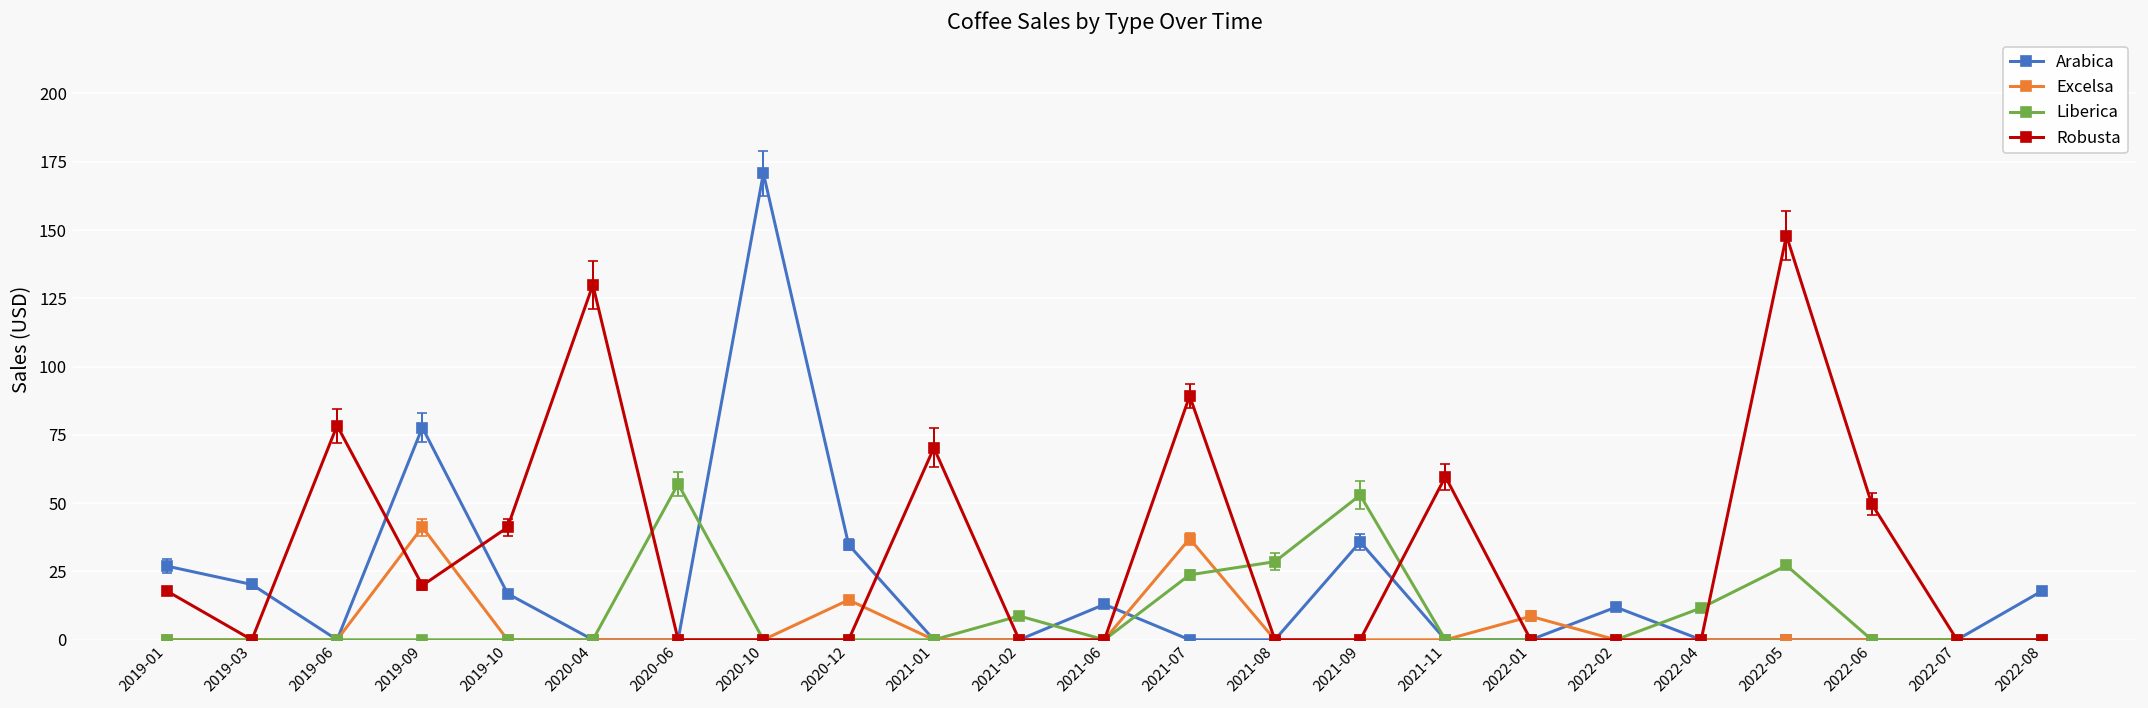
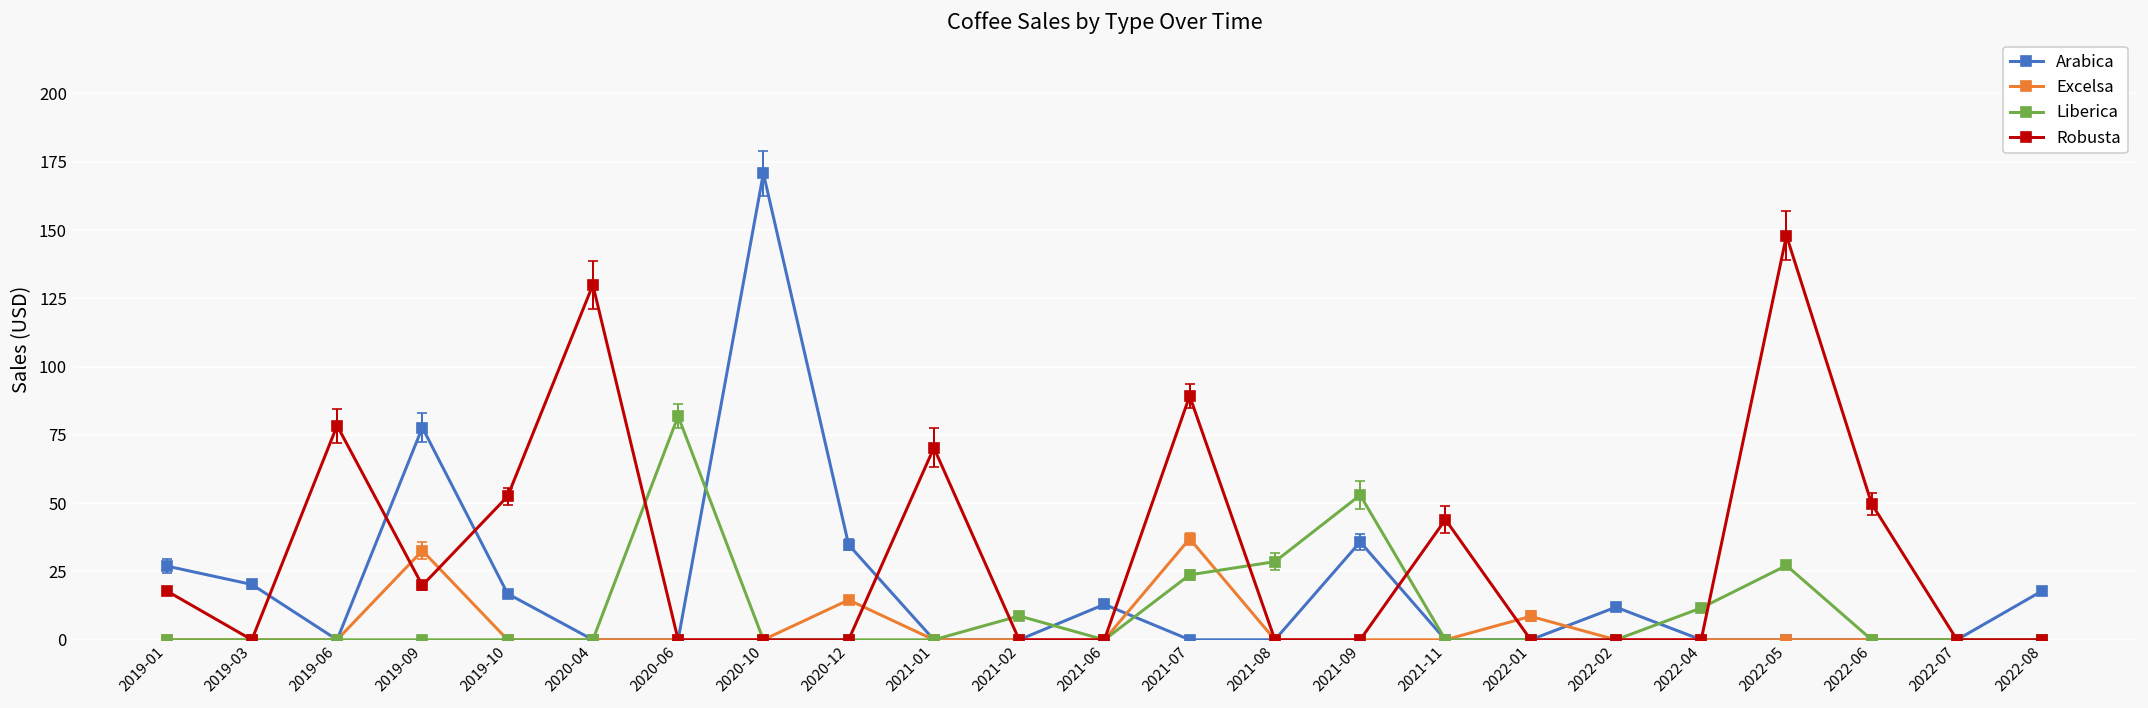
  {
    "Excelsa": {
-     "2019-09": 41,
+     "2019-09": 33,
      "2020-12": 15,
      "2021-07": 37,
      "2022-01": 9
    },
    "Liberica": {
-     "2020-06": 57,
+     "2020-06": 82,
      "2021-07": 24,
      "2021-08": 29,
      "2021-09": 53
    },
    "Robusta": {
      "2019-01": 18,
      "2019-06": 78,
      "2019-09": 20,
-     "2019-10": 41,
+     "2019-10": 53,
      "2020-04": 130,
      "2021-01": 70,
      "2021-07": 89,
-     "2021-11": 60,
+     "2021-11": 44,
      "2022-05": 148,
      "2022-06": 50
    }
  }
